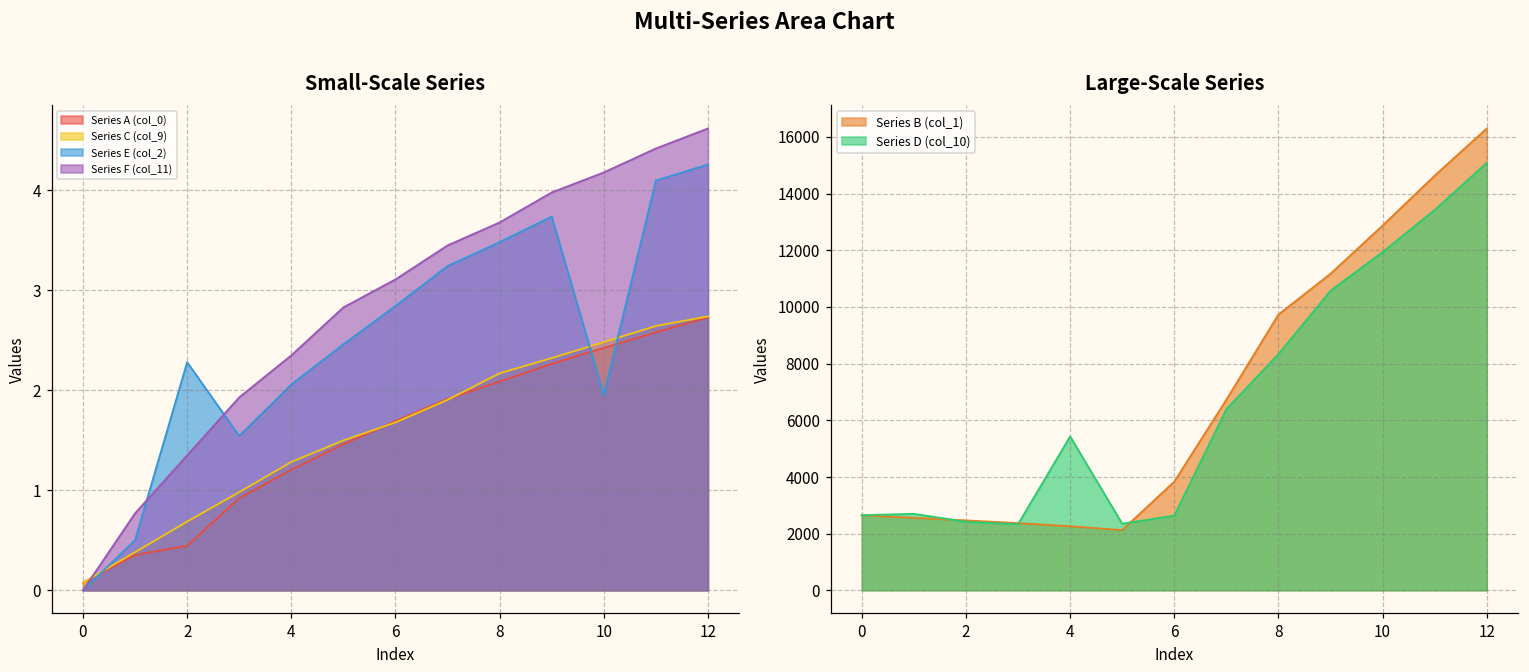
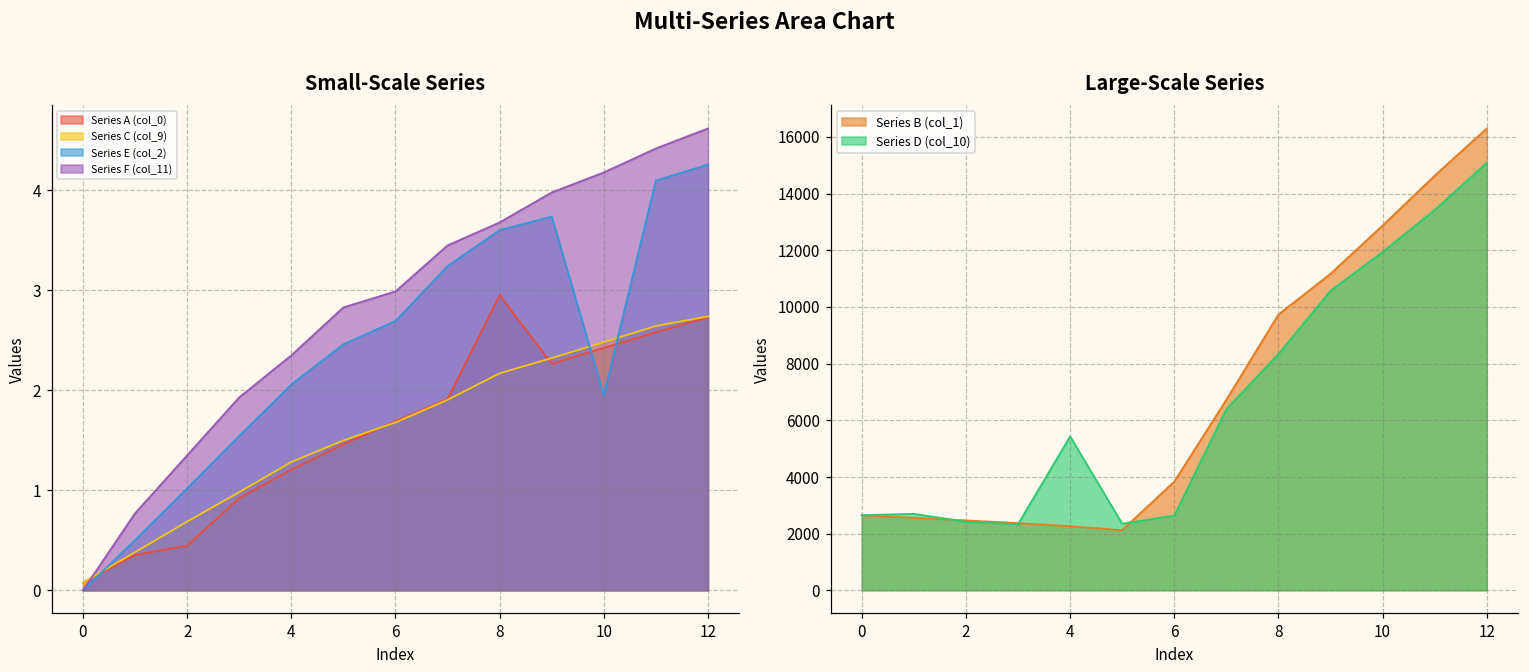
  {
    "Small-Scale Series": {
      "Series A (col_0)": {
        "2": 0.4,
        "4": 1.2,
-       "8": 2.1,
+       "8": 3.0,
        "10": 2.4
      },
      "Series C (col_9)": {
        "2": 0.7,
        "4": 1.3,
        "8": 2.2,
        "10": 2.5
      },
      "Series E (col_2)": {
-       "2": 2.3,
+       "2": 1.0,
        "4": 2.1,
-       "6": 2.8,
-       "8": 3.5,
+       "6": 2.7,
+       "8": 3.6,
        "10": 2.0,
        "12": 4.3
      },
      "Series F (col_11)": {
        "2": 1.4,
        "4": 2.4,
-       "6": 3.1,
+       "6": 3.0,
        "8": 3.7,
        "10": 4.2,
        "12": 4.6
      }
    },
    "Large-Scale Series": {
      "Series B (col_1)": {
        "4": 2300,
        "6": 3800,
        "8": 9700,
        "10": 12900,
        "12": 16300
      },
      "Series D (col_10)": {
        "4": 5400,
        "6": 2600,
        "8": 8300,
        "10": 11900,
        "12": 15100
      }
    }
  }
